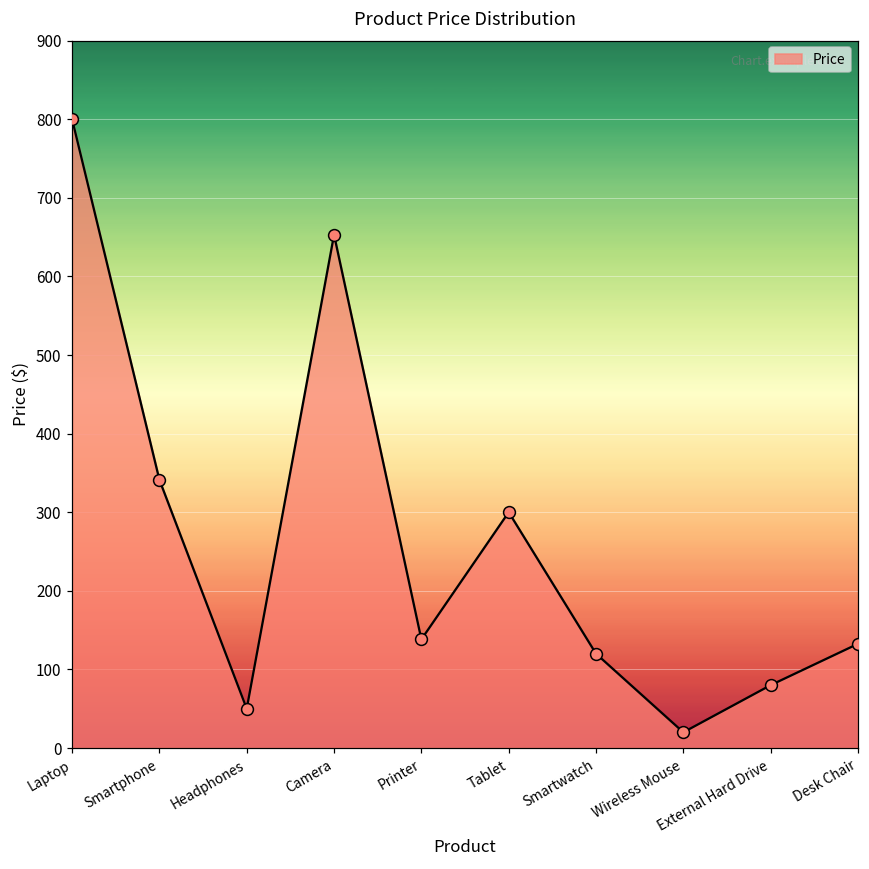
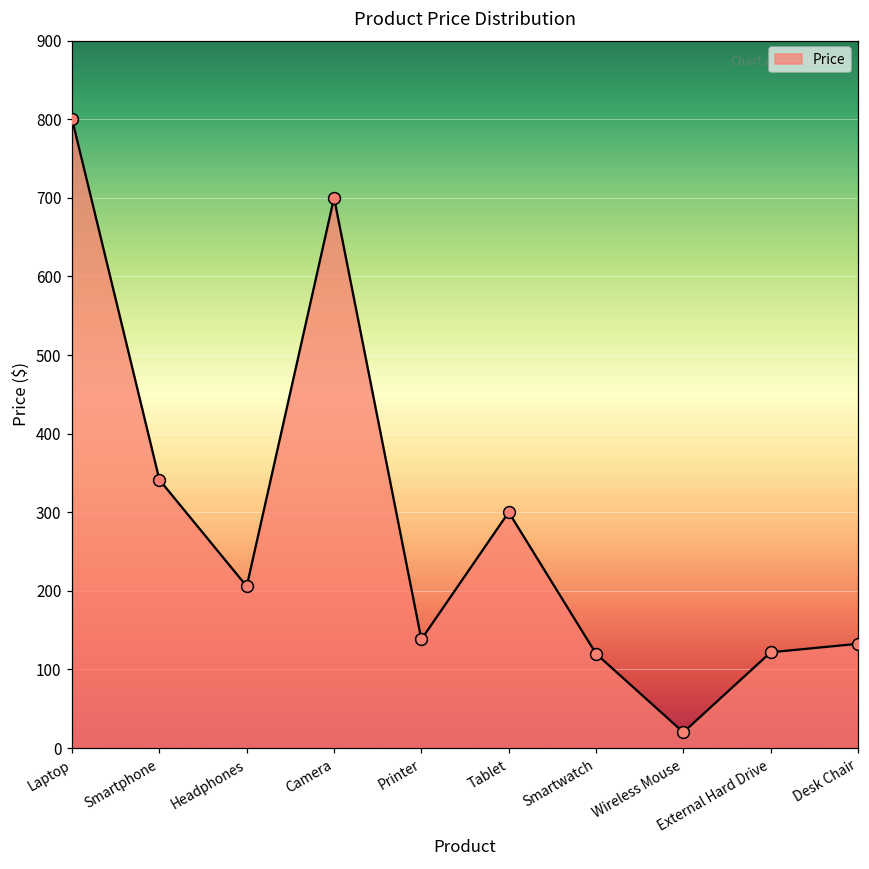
  {
    "Laptop": 800,
    "Smartphone": 340,
-   "Headphones": 50,
-   "Camera": 650,
+   "Headphones": 210,
+   "Camera": 700,
    "Printer": 140,
    "Tablet": 300,
    "Smartwatch": 120,
    "Wireless Mouse": 20,
-   "External Hard Drive": 80,
+   "External Hard Drive": 120,
    "Desk Chair": 130
  }
